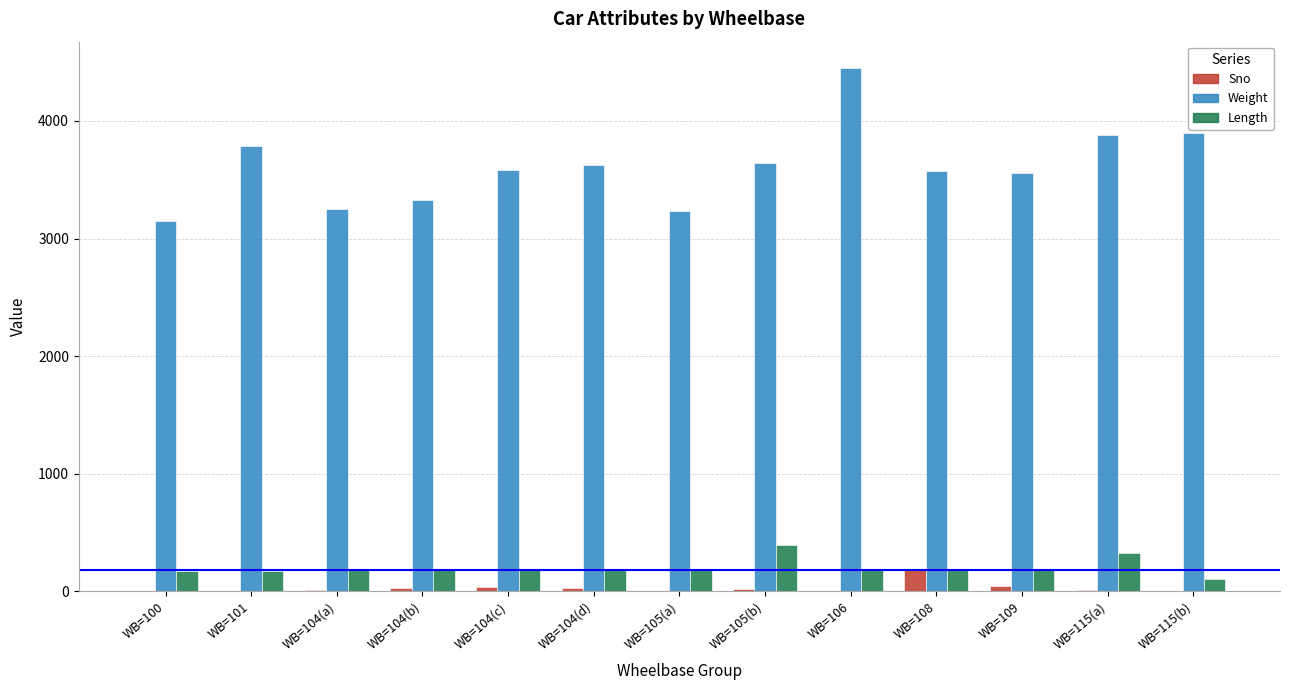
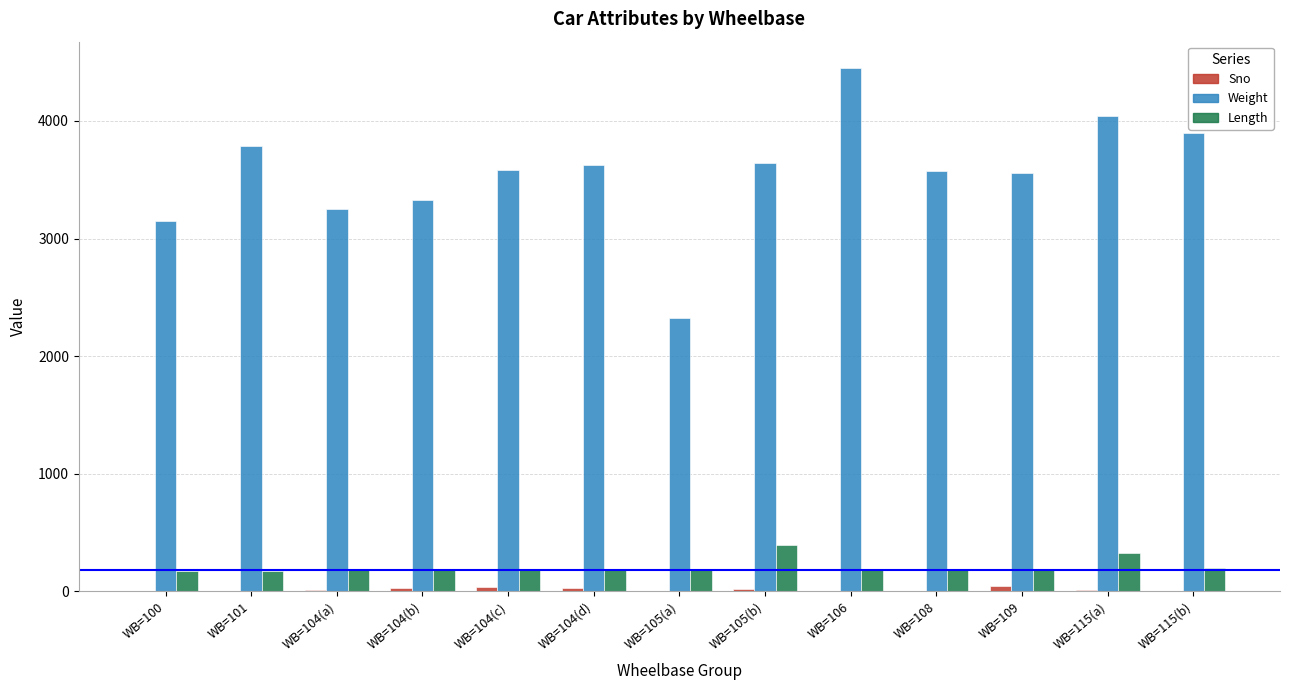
  {
    "Sno": {
      "WB=104(b)": 30,
      "WB=104(c)": 40,
      "WB=104(d)": 30,
-     "WB=108": 180,
+     "WB=108": 0,
      "WB=109": 50
    },
    "Weight": {
      "WB=100": 3150,
      "WB=101": 3790,
      "WB=104(a)": 3250,
      "WB=104(b)": 3330,
      "WB=104(c)": 3580,
      "WB=104(d)": 3630,
-     "WB=105(a)": 3230,
+     "WB=105(a)": 2330,
      "WB=105(b)": 3640,
      "WB=106": 4450,
      "WB=108": 3580,
      "WB=109": 3560,
-     "WB=115(a)": 3880,
+     "WB=115(a)": 4040,
      "WB=115(b)": 3890
    },
    "Length": {
      "WB=100": 170,
      "WB=101": 170,
      "WB=104(a)": 180,
      "WB=104(b)": 180,
      "WB=104(c)": 180,
      "WB=104(d)": 180,
      "WB=105(a)": 180,
      "WB=105(b)": 400,
      "WB=106": 190,
      "WB=108": 190,
      "WB=109": 190,
      "WB=115(a)": 330,
-     "WB=115(b)": 110
+     "WB=115(b)": 200
    }
  }
